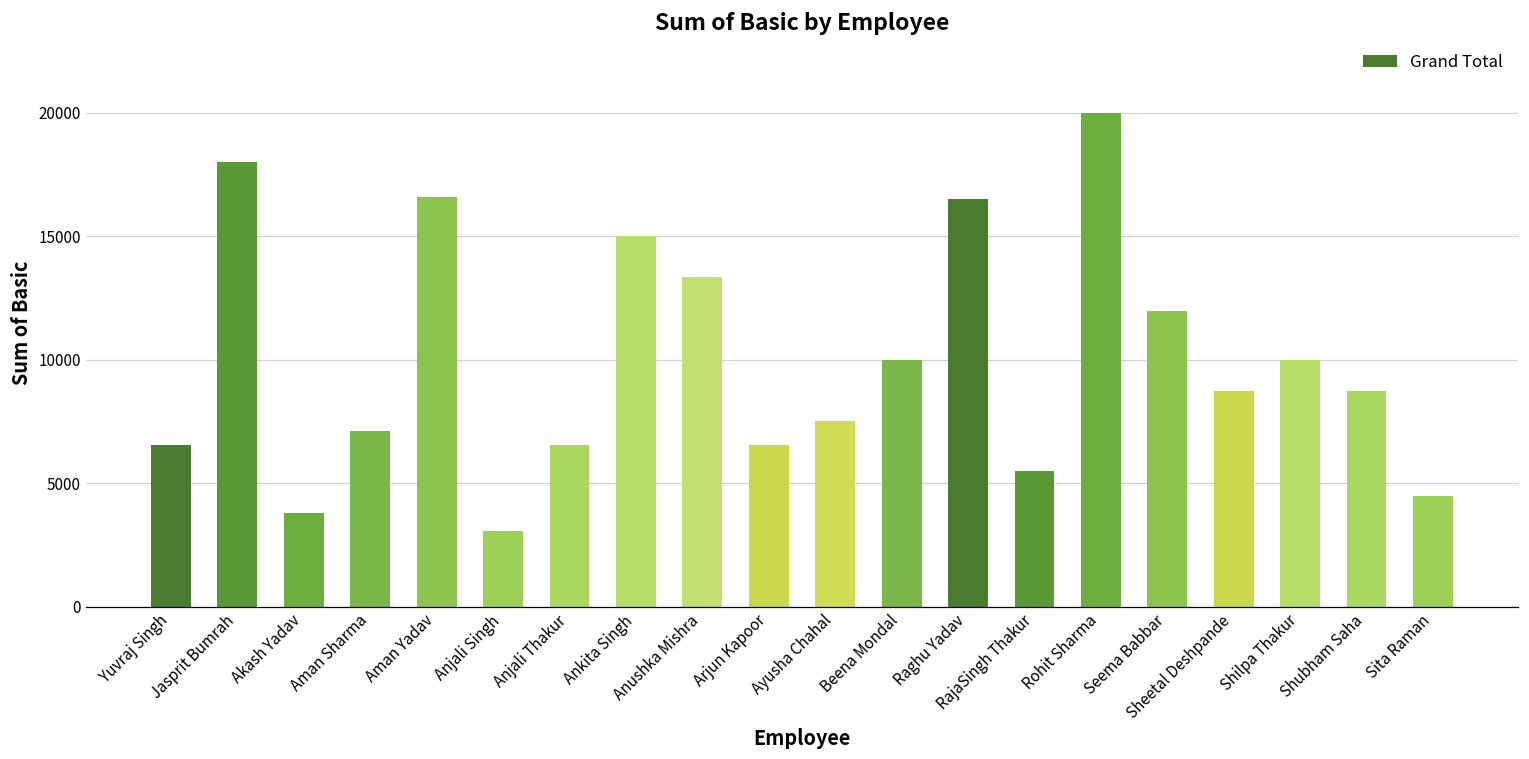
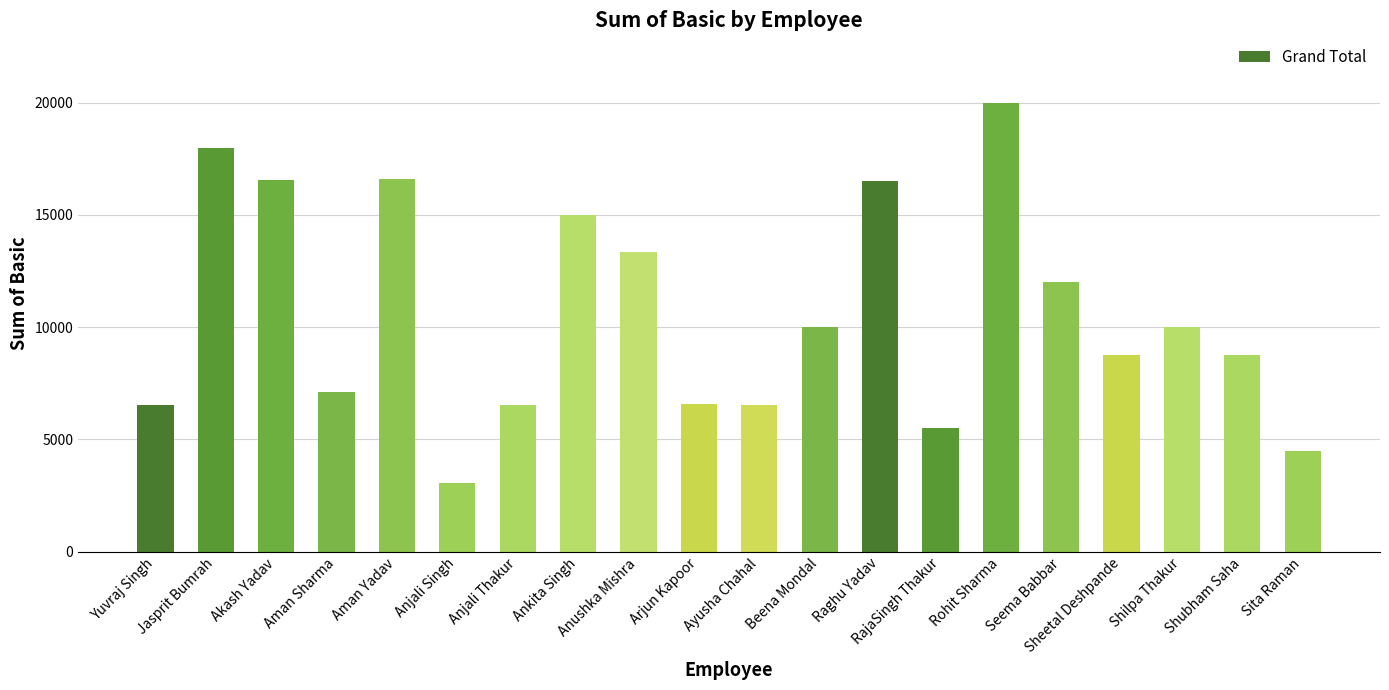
  {
    "Yuvraj Singh": 6600,
    "Jasprit Bumrah": 18000,
-   "Akash Yadav": 3800,
+   "Akash Yadav": 16600,
    "Aman Sharma": 7100,
    "Aman Yadav": 16600,
    "Anjali Singh": 3100,
    "Anjali Thakur": 6600,
    "Ankita Singh": 15000,
    "Anushka Mishra": 13400,
    "Arjun Kapoor": 6600,
-   "Ayusha Chahal": 7500,
+   "Ayusha Chahal": 6500,
    "Beena Mondal": 10000,
    "Raghu Yadav": 16500,
    "RajaSingh Thakur": 5500,
    "Rohit Sharma": 20000,
    "Seema Babbar": 12000,
    "Sheetal Deshpande": 8800,
    "Shilpa Thakur": 10000,
    "Shubham Saha": 8800,
    "Sita Raman": 4500
  }
